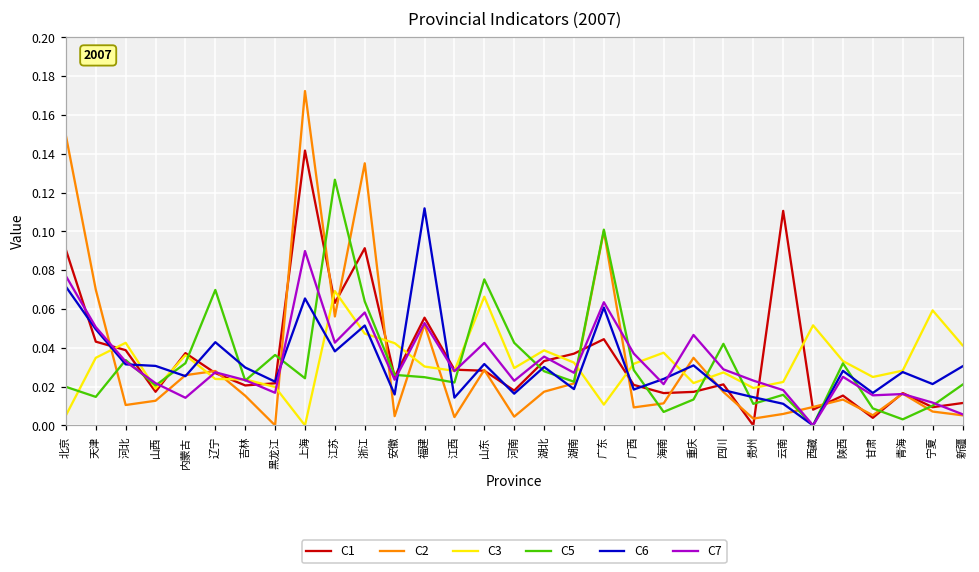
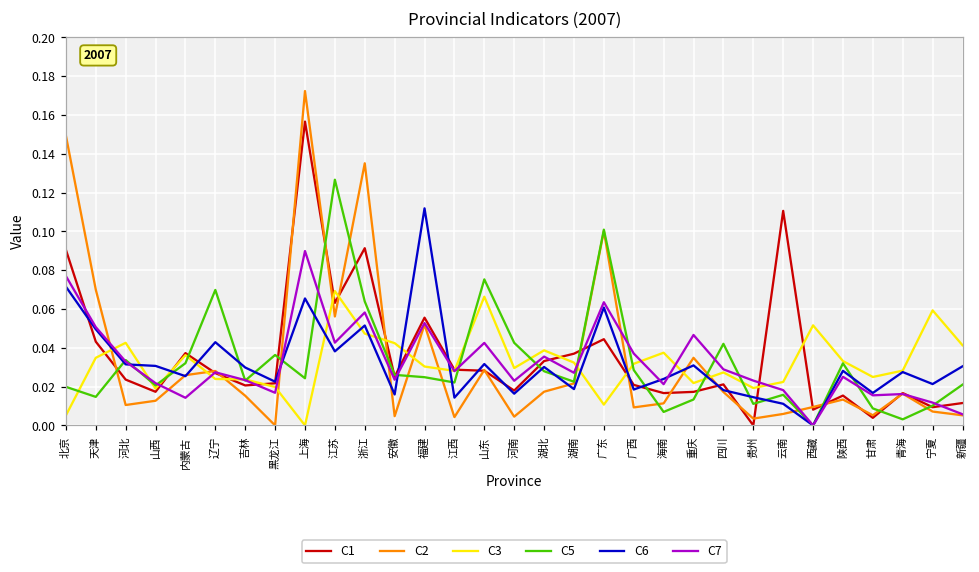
  {
    "C1": {
      "北京": 0.091,
      "天津": 0.043,
-     "河北": 0.039,
+     "河北": 0.024,
      "山西": 0.017,
      "吉林": 0.021,
-     "上海": 0.142,
+     "上海": 0.157,
      "江苏": 0.063,
      "浙江": 0.091,
      "福建": 0.056,
      "河南": 0.018,
      "湖北": 0.033,
      "湖南": 0.037,
      "广东": 0.044,
      "广西": 0.021,
      "海南": 0.017,
      "重庆": 0.017,
      "四川": 0.021,
      "贵州": 0.000,
      "云南": 0.111,
      "陕西": 0.015,
      "新疆": 0.012
    },
    "C2": {
      "北京": 0.149,
      "天津": 0.070,
      "河北": 0.011,
      "山西": 0.013,
      "吉林": 0.015,
      "黑龙江": 0.000,
      "上海": 0.172,
      "江苏": 0.056,
      "浙江": 0.135,
      "安徽": 0.005,
      "江西": 0.004,
      "河南": 0.005,
      "湖北": 0.017,
      "广西": 0.009,
      "海南": 0.011,
      "重庆": 0.035,
      "贵州": 0.004,
      "云南": 0.006,
      "陕西": 0.013,
      "宁夏": 0.007
    },
    "C3": {
      "北京": 0.005,
      "天津": 0.035,
      "河北": 0.043,
      "山西": 0.019,
      "辽宁": 0.024,
      "黑龙江": 0.020,
      "上海": 0.000,
      "江苏": 0.069,
      "浙江": 0.047,
      "安徽": 0.042,
      "福建": 0.030,
      "山东": 0.066,
      "河南": 0.030,
      "湖北": 0.039,
      "湖南": 0.032,
      "广东": 0.011,
      "广西": 0.032,
      "海南": 0.037,
      "重庆": 0.022,
      "四川": 0.027,
      "贵州": 0.019,
      "云南": 0.022,
      "西藏": 0.052,
      "甘肃": 0.025,
      "宁夏": 0.059,
      "新疆": 0.041
    },
    "C5": {
      "北京": 0.020,
      "天津": 0.015,
      "内蒙古": 0.032,
      "辽宁": 0.070,
      "黑龙江": 0.036,
      "上海": 0.024,
      "江苏": 0.127,
      "浙江": 0.064,
      "福建": 0.025,
      "江西": 0.022,
      "山东": 0.075,
      "河南": 0.043,
      "湖北": 0.028,
      "广西": 0.029,
      "海南": 0.007,
      "重庆": 0.013,
      "四川": 0.042,
      "贵州": 0.011,
      "云南": 0.016,
      "甘肃": 0.009,
      "青海": 0.003,
      "新疆": 0.021
    },
    "C6": {
      "北京": 0.072,
      "河北": 0.031,
      "山西": 0.031,
      "辽宁": 0.043,
      "吉林": 0.030,
      "上海": 0.065,
      "江苏": 0.038,
      "浙江": 0.051,
      "安徽": 0.016,
      "福建": 0.112,
      "江西": 0.014,
      "山东": 0.032,
      "河南": 0.016,
      "湖北": 0.030,
      "湖南": 0.019,
      "广东": 0.061,
      "广西": 0.018,
      "海南": 0.024,
      "重庆": 0.031,
      "贵州": 0.015,
      "云南": 0.011,
      "陕西": 0.028,
      "宁夏": 0.021,
      "新疆": 0.030
    },
    "C7": {
      "北京": 0.077,
      "内蒙古": 0.014,
      "黑龙江": 0.017,
      "上海": 0.090,
      "江苏": 0.043,
      "浙江": 0.058,
      "安徽": 0.024,
      "山东": 0.043,
      "河南": 0.023,
      "湖北": 0.035,
      "湖南": 0.027,
      "广东": 0.063,
      "广西": 0.037,
      "海南": 0.021,
      "重庆": 0.047,
      "四川": 0.029,
      "贵州": 0.023,
      "云南": 0.018,
      "陕西": 0.025,
      "宁夏": 0.012
    }
  }
